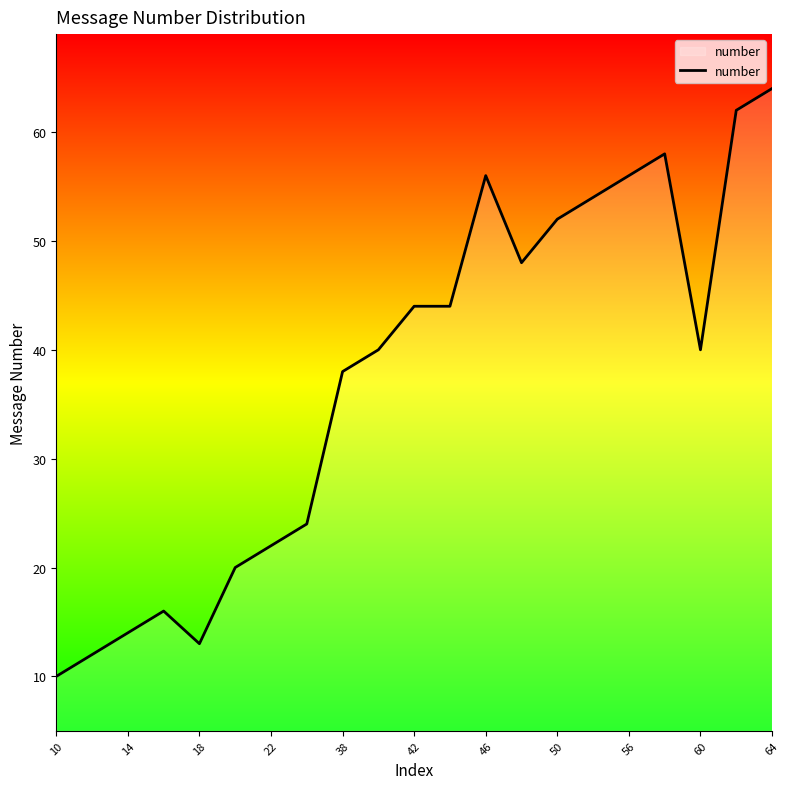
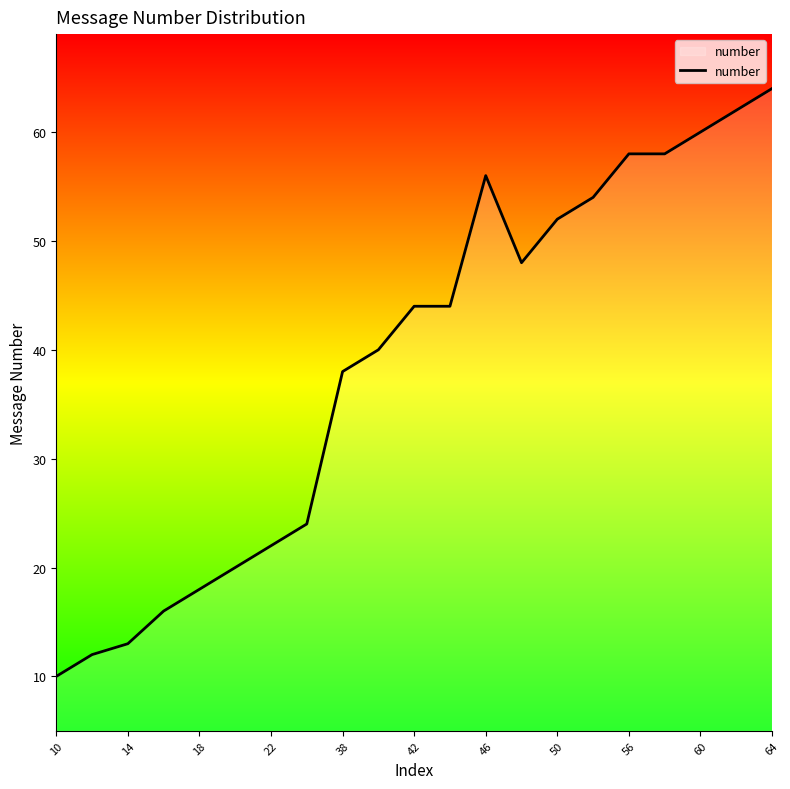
  {
    "10": 10,
-   "14": 14,
-   "18": 13,
+   "14": 13,
+   "18": 18,
    "22": 22,
    "38": 38,
    "42": 44,
    "46": 56,
    "50": 52,
-   "56": 56,
-   "60": 40,
+   "56": 58,
+   "60": 60,
    "64": 64
  }
